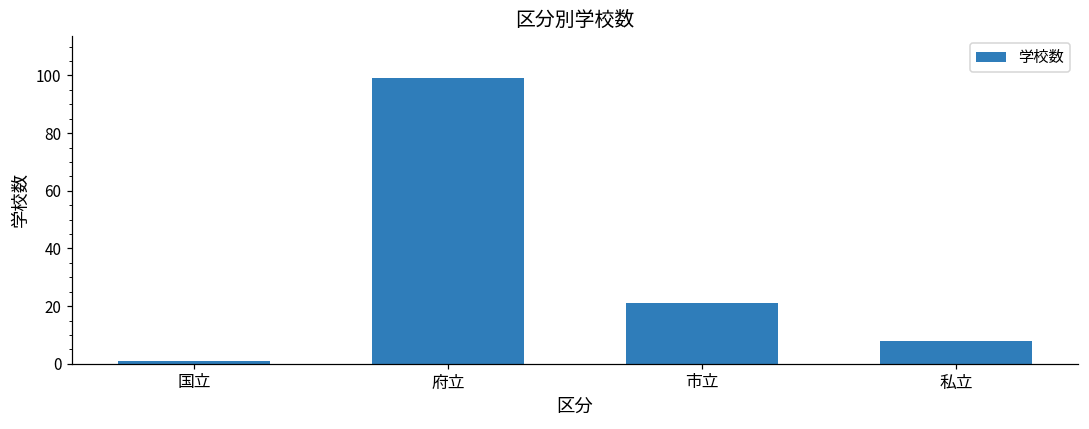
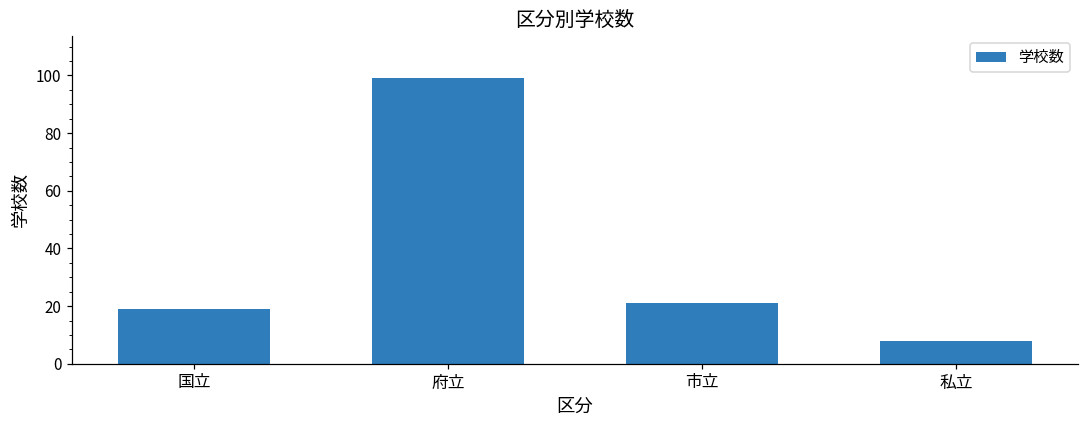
  {
-   "国立": 1,
+   "国立": 19,
    "府立": 99,
    "市立": 21,
    "私立": 8
  }
